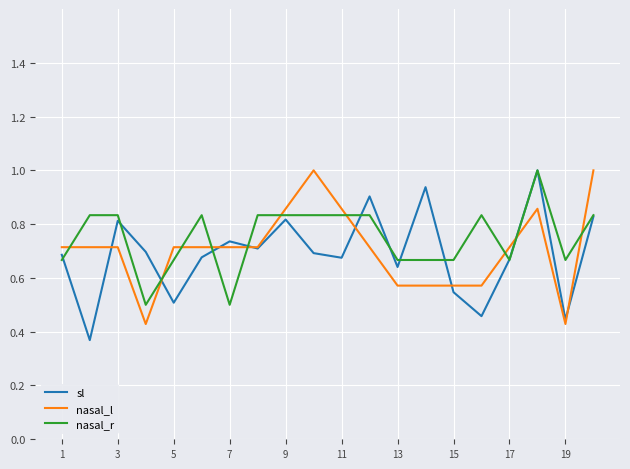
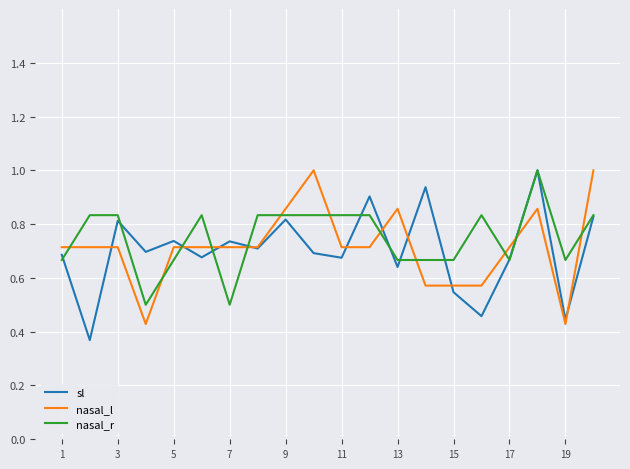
  {
    "sl": {
      "1": 0.69,
      "3": 0.81,
-     "5": 0.51,
+     "5": 0.74,
      "7": 0.74,
      "9": 0.82,
      "11": 0.68,
      "13": 0.64,
      "15": 0.55,
      "19": 0.45
    },
    "nasal_l": {
      "1": 0.71,
      "3": 0.71,
      "5": 0.71,
      "7": 0.71,
      "9": 0.86,
-     "11": 0.86,
-     "13": 0.57,
+     "11": 0.71,
+     "13": 0.86,
      "15": 0.57,
      "17": 0.71,
      "19": 0.43
    },
    "nasal_r": {
      "1": 0.67,
      "3": 0.83,
      "5": 0.67,
      "7": 0.50,
      "9": 0.83,
      "11": 0.83,
      "13": 0.67,
      "15": 0.67,
      "19": 0.67
    }
  }
